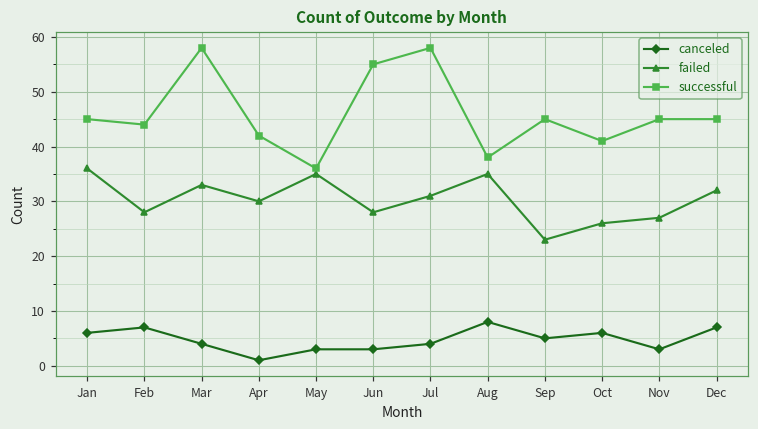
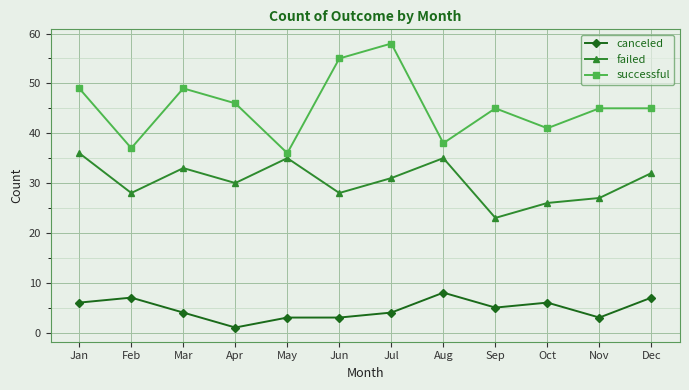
  {
    "successful": {
-     "Jan": 45,
-     "Feb": 44,
-     "Mar": 58,
-     "Apr": 42,
+     "Jan": 49,
+     "Feb": 37,
+     "Mar": 49,
+     "Apr": 46,
      "May": 36,
      "Jun": 55,
      "Jul": 58,
      "Aug": 38,
      "Sep": 45,
      "Oct": 41,
      "Nov": 45,
      "Dec": 45
    }
  }
